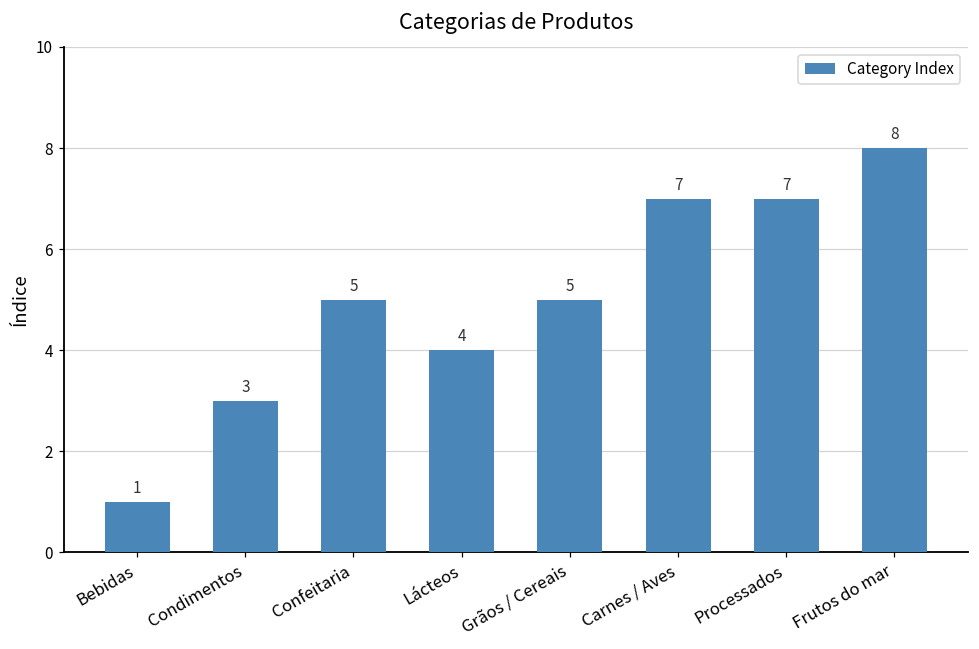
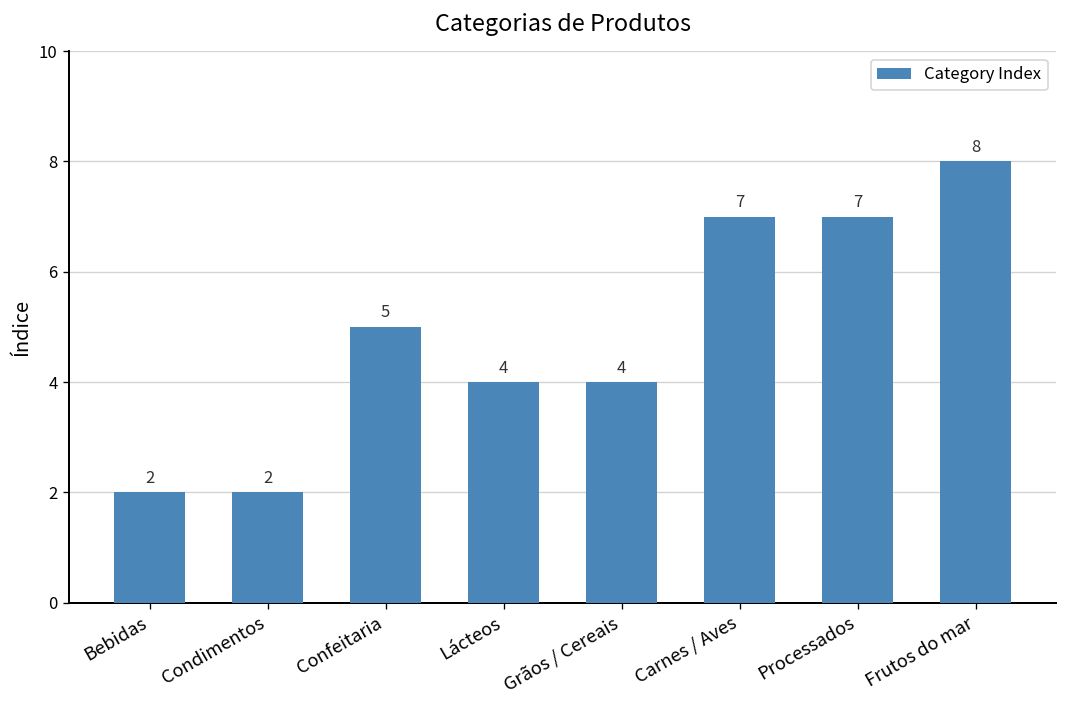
  {
-   "Bebidas": 1,
-   "Condimentos": 3,
+   "Bebidas": 2,
+   "Condimentos": 2,
    "Confeitaria": 5,
    "Lácteos": 4,
-   "Grãos / Cereais": 5,
+   "Grãos / Cereais": 4,
    "Carnes / Aves": 7,
    "Processados": 7,
    "Frutos do mar": 8
  }
